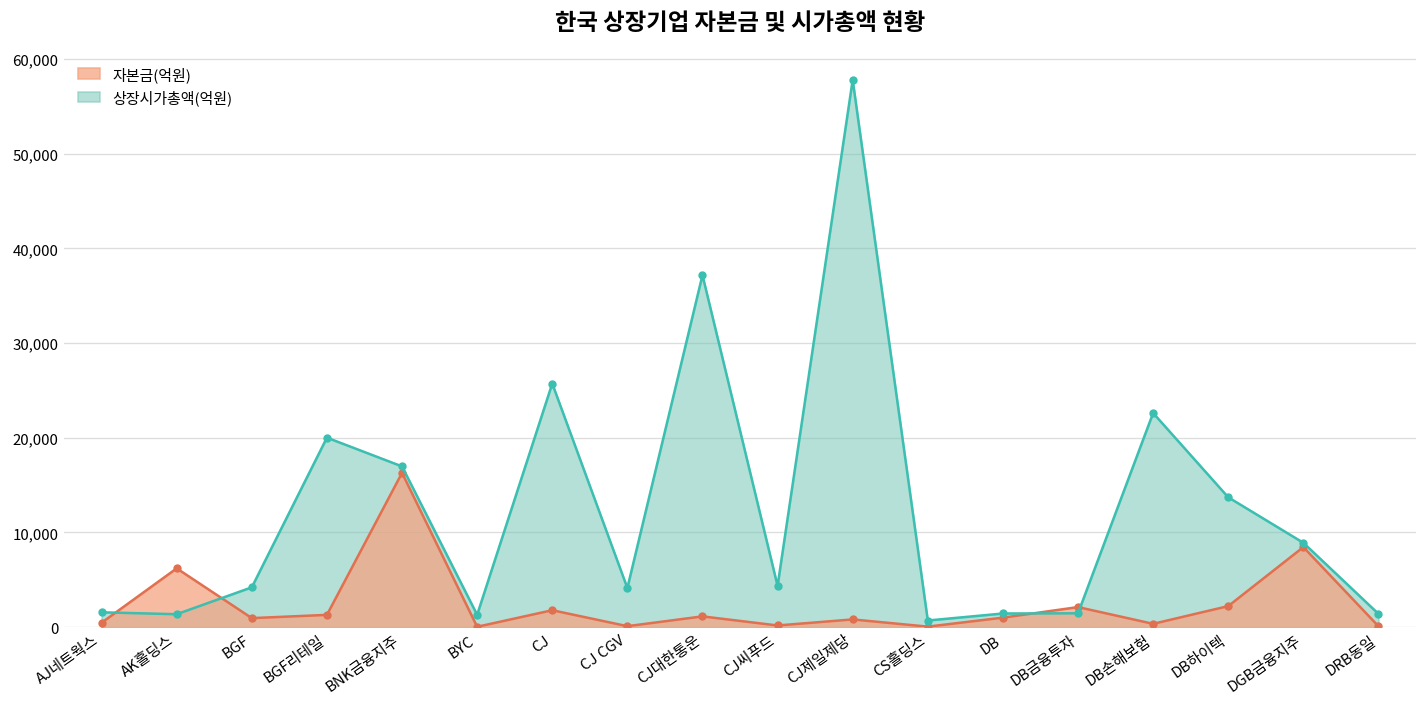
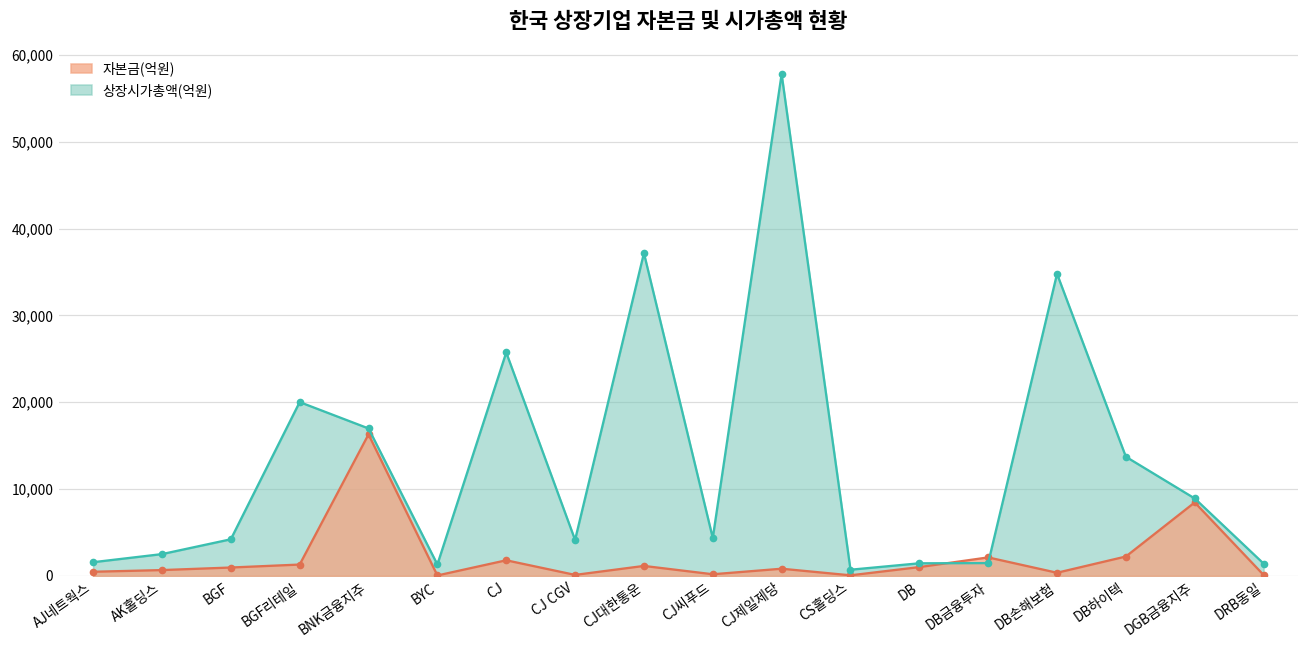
  {
    "자본금(억원)": {
      "AJ네트웍스": "0",
-     "AK홀딩스": "6,000",
+     "AK홀딩스": "1,000",
      "BGF": "1,000",
      "BGF리테일": "1,000",
      "BNK금융지주": "16,000",
      "BYC": "0",
      "CJ": "2,000",
      "CJ CGV": "0",
      "CJ대한통운": "1,000",
      "CJ씨푸드": "0",
      "CJ제일제당": "1,000",
      "CS홀딩스": "0",
      "DB": "1,000",
      "DB금융투자": "2,000",
      "DB손해보험": "0",
      "DB하이텍": "2,000",
      "DGB금융지주": "8,000",
      "DRB동일": "0"
    },
    "상장시가총액(억원)": {
      "AJ네트웍스": "2,000",
-     "AK홀딩스": "1,000",
+     "AK홀딩스": "3,000",
      "BGF": "4,000",
      "BGF리테일": "20,000",
      "BNK금융지주": "17,000",
      "BYC": "1,000",
      "CJ": "26,000",
      "CJ CGV": "4,000",
      "CJ대한통운": "37,000",
      "CJ씨푸드": "4,000",
      "CJ제일제당": "58,000",
      "CS홀딩스": "1,000",
      "DB": "1,000",
      "DB금융투자": "1,000",
-     "DB손해보험": "23,000",
+     "DB손해보험": "35,000",
      "DB하이텍": "14,000",
      "DGB금융지주": "9,000",
      "DRB동일": "1,000"
    }
  }
